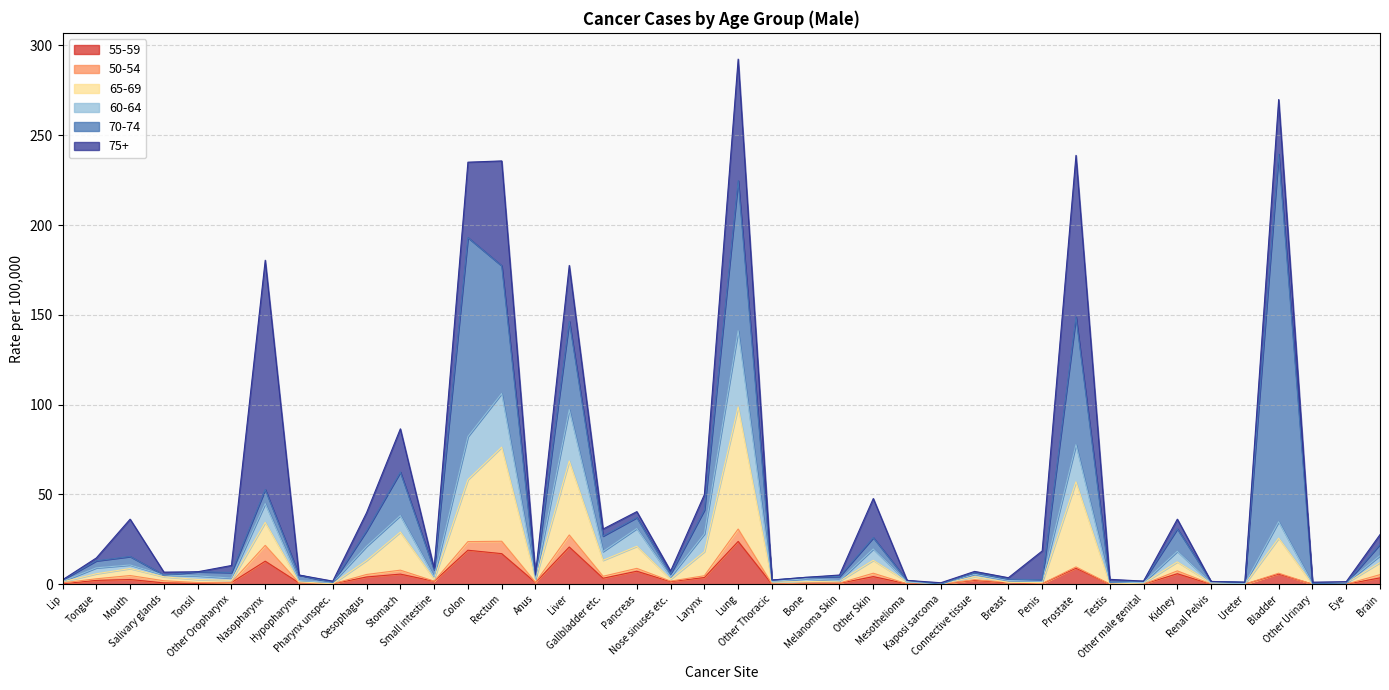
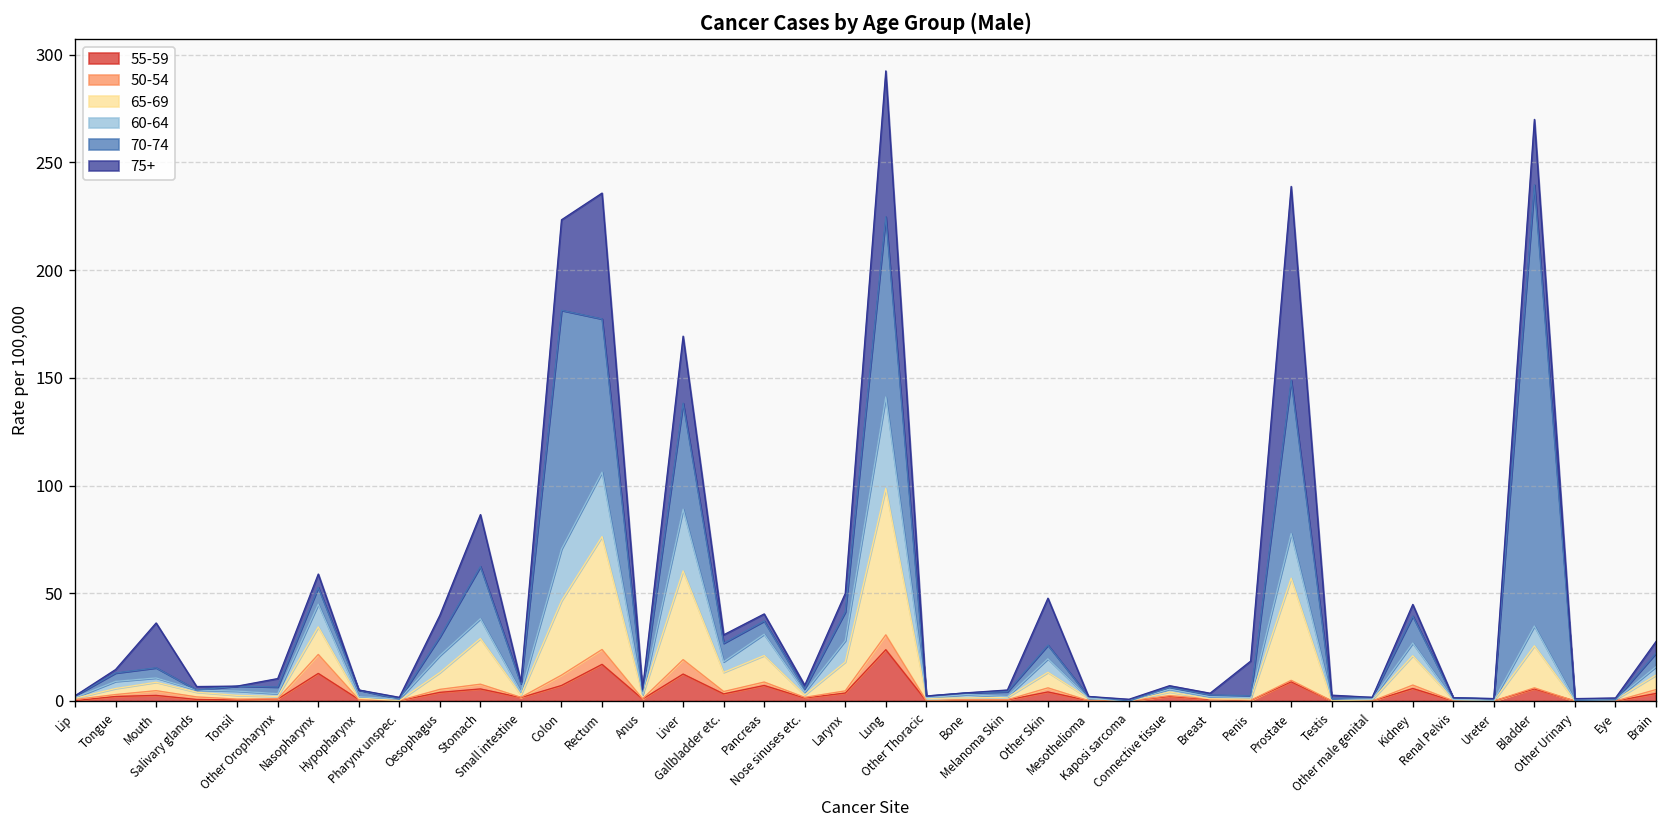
  {
    "55-59": {
      "Mouth": 3,
      "Nasopharynx": 13,
      "Stomach": 6,
-     "Colon": 19,
+     "Colon": 7,
      "Rectum": 17,
-     "Liver": 21,
+     "Liver": 13,
      "Pancreas": 7,
      "Lung": 24,
      "Other Skin": 4,
      "Kidney": 6,
      "Brain": 4
    },
    "50-54": {
      "Mouth": 2,
      "Nasopharynx": 9,
      "Stomach": 2,
      "Colon": 5,
      "Rectum": 7,
      "Liver": 7,
      "Pancreas": 2,
      "Lung": 7,
      "Other Skin": 2,
      "Kidney": 2,
      "Brain": 2
    },
    "65-69": {
      "Tongue": 3,
      "Mouth": 4,
      "Tonsil": 2,
      "Nasopharynx": 13,
      "Oesophagus": 8,
      "Stomach": 21,
      "Colon": 35,
      "Rectum": 52,
      "Liver": 41,
      "Gallbladder etc.": 9,
      "Pancreas": 12,
      "Larynx": 13,
      "Lung": 68,
      "Other Skin": 7,
      "Prostate": 47,
-     "Kidney": 5,
+     "Kidney": 14,
      "Bladder": 20,
      "Brain": 7
    },
    "60-64": {
      "Tongue": 3,
      "Mouth": 2,
      "Tonsil": 2,
      "Nasopharynx": 11,
      "Oesophagus": 8,
      "Stomach": 9,
      "Colon": 24,
      "Rectum": 30,
      "Liver": 29,
      "Gallbladder etc.": 5,
      "Pancreas": 10,
      "Larynx": 10,
      "Lung": 42,
      "Other Skin": 6,
      "Prostate": 21,
      "Kidney": 6,
      "Bladder": 9,
      "Brain": 4
    },
    "70-74": {
      "Tongue": 4,
      "Mouth": 5,
      "Other Oropharynx": 3,
      "Nasopharynx": 8,
      "Oesophagus": 9,
      "Stomach": 24,
      "Colon": 111,
      "Rectum": 71,
      "Liver": 49,
      "Gallbladder etc.": 9,
      "Pancreas": 6,
      "Nose sinuses etc.": 2,
      "Larynx": 13,
      "Lung": 84,
      "Other Skin": 6,
      "Prostate": 71,
      "Kidney": 13,
      "Bladder": 205,
      "Brain": 6
    },
    "75+": {
      "Tongue": 2,
      "Mouth": 21,
      "Salivary glands": 2,
      "Other Oropharynx": 4,
-     "Nasopharynx": 128,
+     "Nasopharynx": 6,
      "Oesophagus": 10,
      "Stomach": 24,
      "Colon": 42,
      "Rectum": 58,
      "Liver": 31,
      "Gallbladder etc.": 4,
      "Pancreas": 3,
      "Nose sinuses etc.": 2,
      "Larynx": 9,
      "Lung": 68,
      "Other Skin": 22,
      "Penis": 16,
      "Prostate": 90,
      "Testis": 2,
      "Kidney": 5,
      "Bladder": 30,
      "Brain": 5
    }
  }
